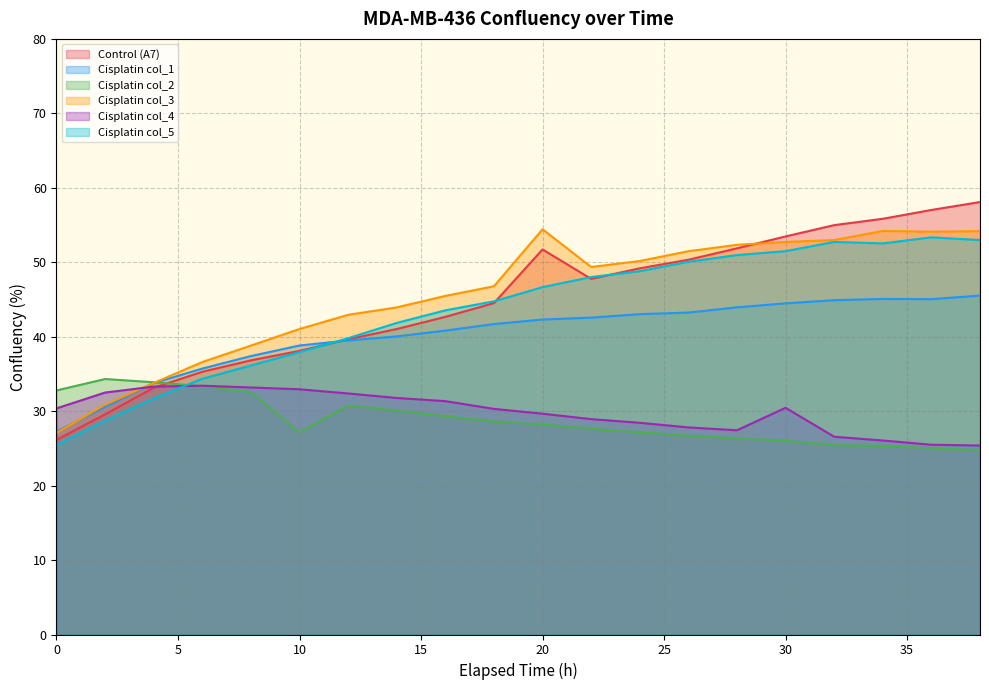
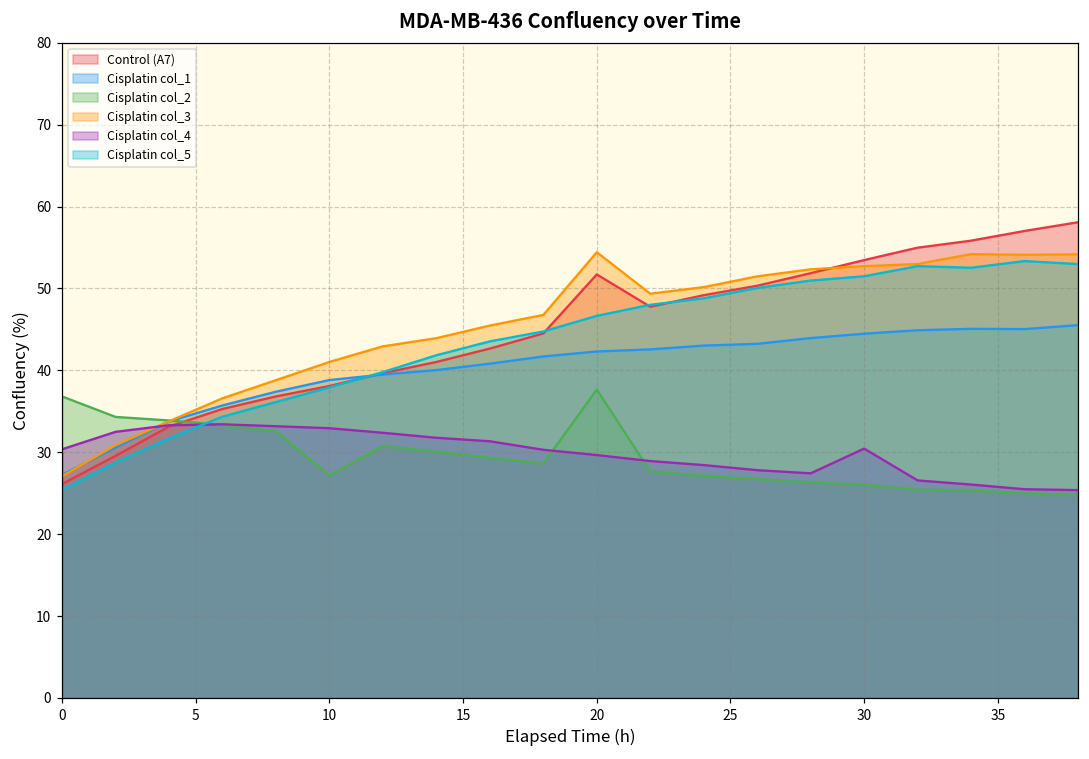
  {
    "Control (A7)": {
      "0": 26,
      "20": 52,
      "30": 53
    },
    "Cisplatin col_2": {
-     "0": 33,
+     "0": 37,
      "10": 27,
-     "20": 28,
+     "20": 38,
      "30": 26
    },
    "Cisplatin col_3": {
      "10": 41,
      "20": 54,
      "30": 53
    },
    "Cisplatin col_4": {
      "0": 30,
      "10": 33,
      "20": 30,
      "30": 30
    }
  }
